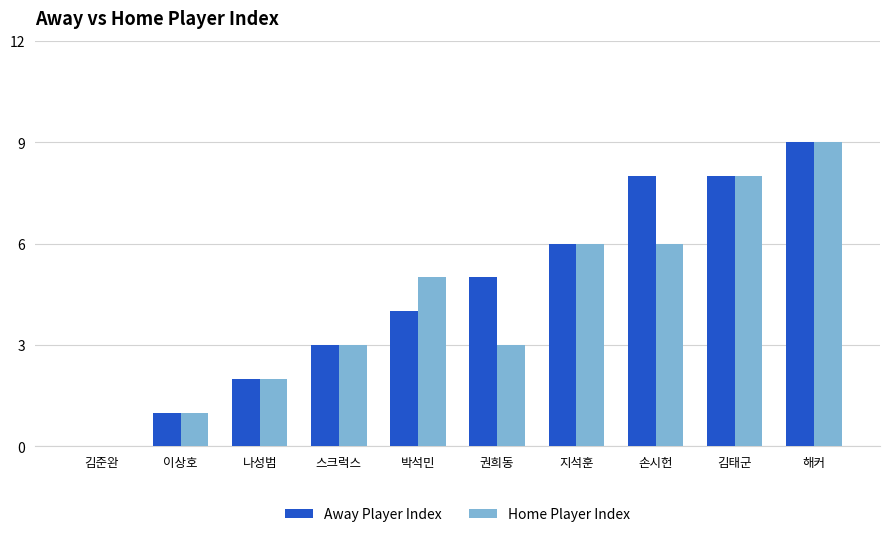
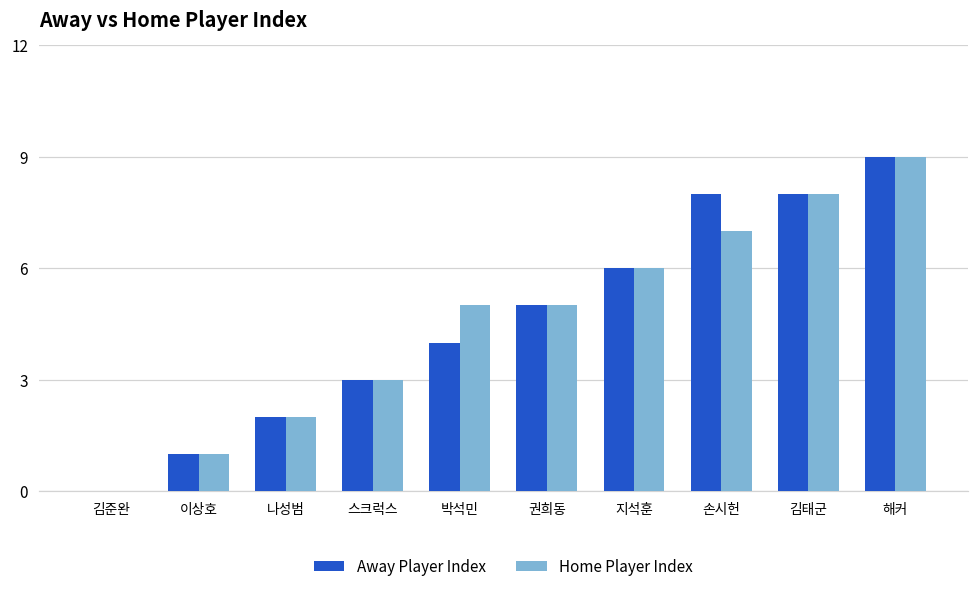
  {
    "Away Player Index": {
      "김준완": 0,
      "이상호": 1,
      "나성범": 2,
      "스크럭스": 3,
      "박석민": 4,
      "권희동": 5,
      "지석훈": 6,
      "손시헌": 8,
      "김태군": 8,
      "해커": 9
    },
    "Home Player Index": {
      "김준완": 0,
      "이상호": 1,
      "나성범": 2,
      "스크럭스": 3,
      "박석민": 5,
-     "권희동": 3,
+     "권희동": 5,
      "지석훈": 6,
-     "손시헌": 6,
+     "손시헌": 7,
      "김태군": 8,
      "해커": 9
    }
  }
